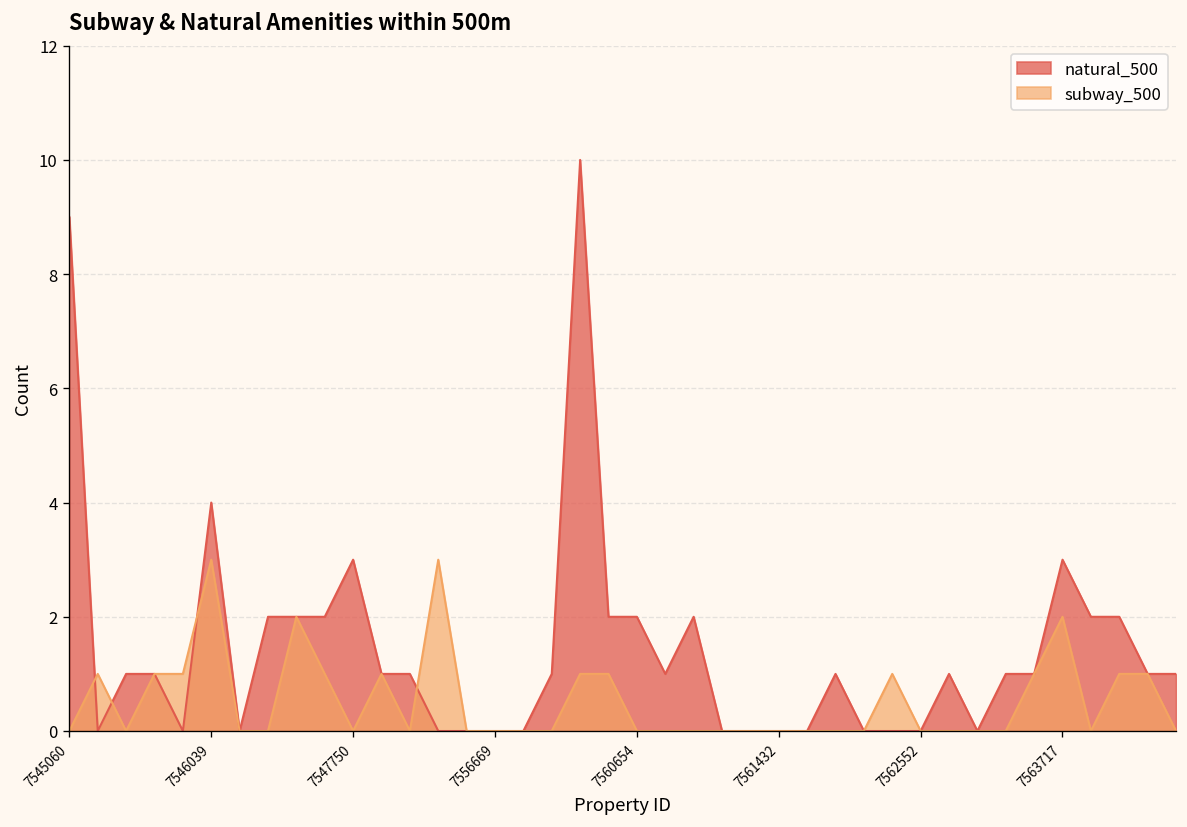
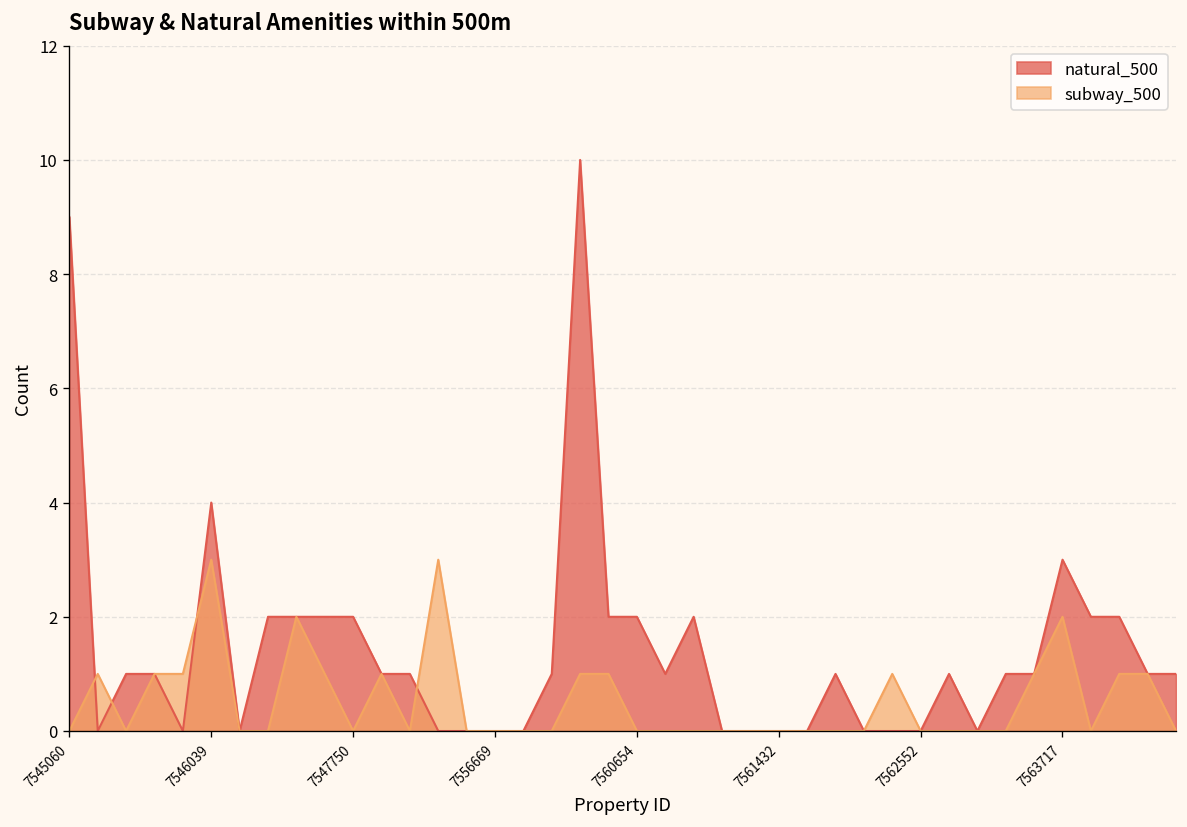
  {
    "natural_500": {
      "7545060": 9,
      "7546039": 4,
-     "7547750": 3,
+     "7547750": 2,
      "7560654": 2,
      "7563717": 3
    },
    "subway_500": {
      "7545060": 0,
      "7546039": 3,
      "7547750": 0,
      "7560654": 0,
      "7563717": 2
    }
  }
